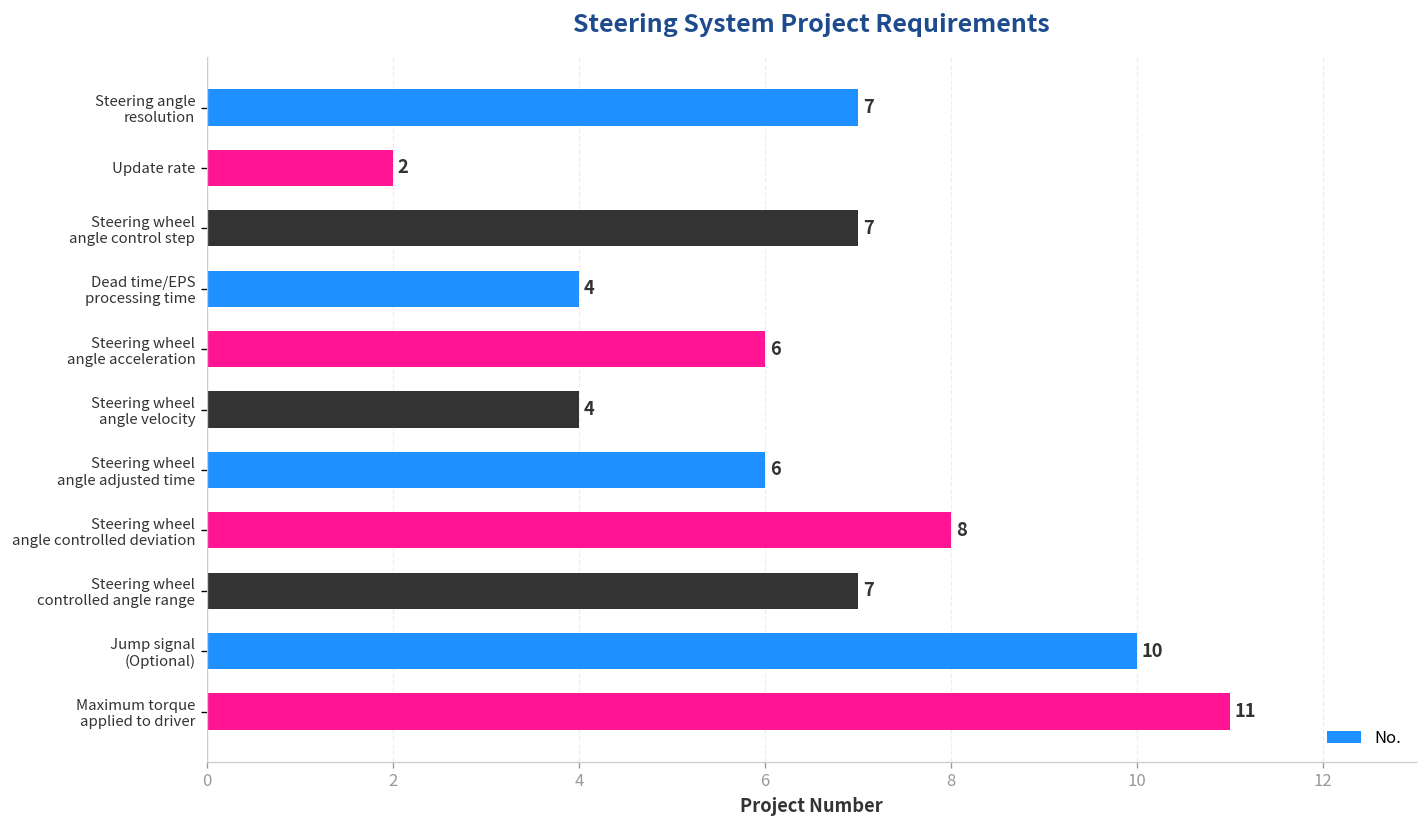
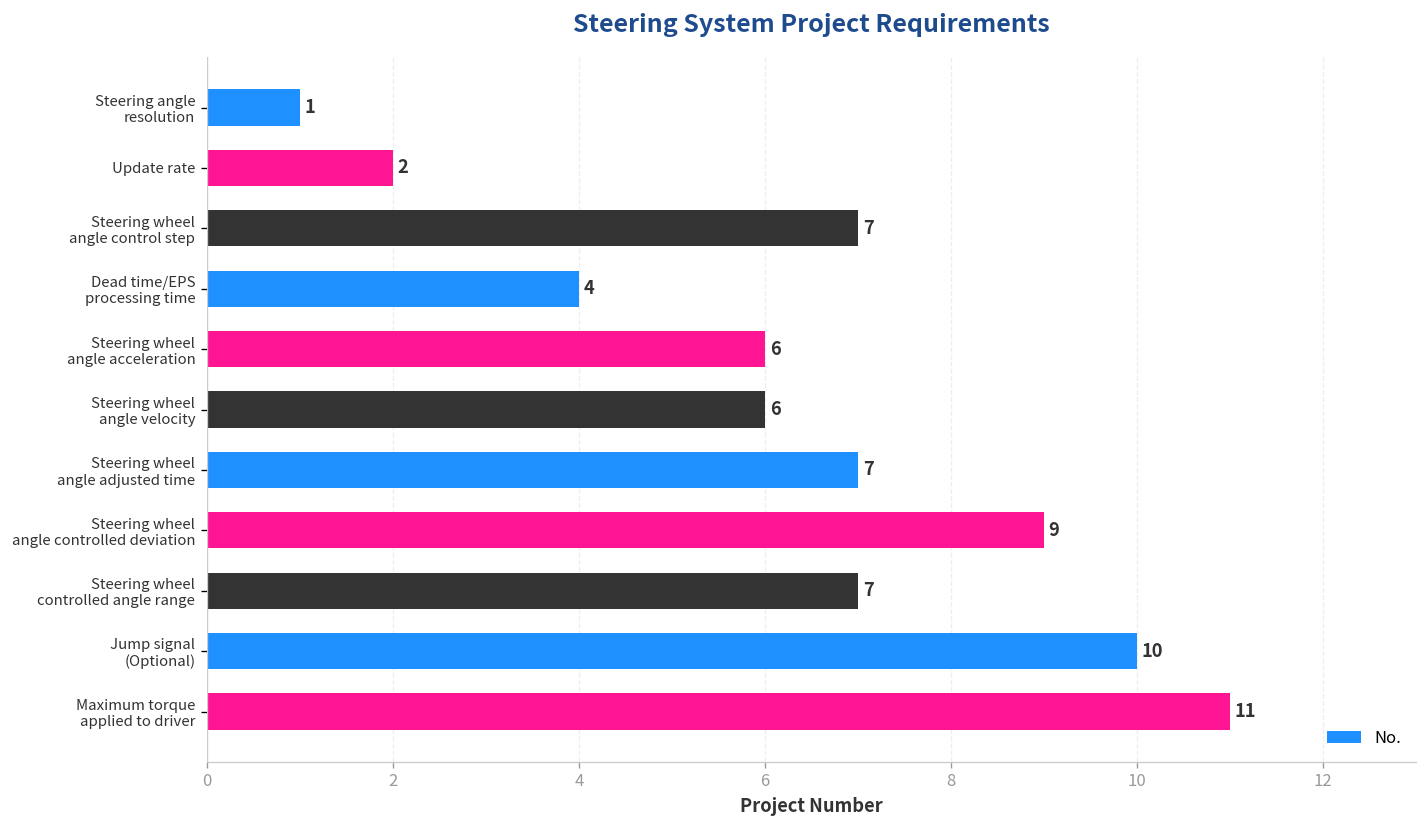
  {
-   "Steering angle resolution": 7,
+   "Steering angle resolution": 1,
    "Update rate": 2,
    "Steering wheel angle control step": 7,
    "Dead time/EPS processing time": 4,
    "Steering wheel angle acceleration": 6,
-   "Steering wheel angle velocity": 4,
-   "Steering wheel angle adjusted time": 6,
-   "Steering wheel angle controlled deviation": 8,
+   "Steering wheel angle velocity": 6,
+   "Steering wheel angle adjusted time": 7,
+   "Steering wheel angle controlled deviation": 9,
    "Steering wheel controlled angle range": 7,
    "Jump signal (Optional)": 10,
    "Maximum torque applied to driver": 11
  }
